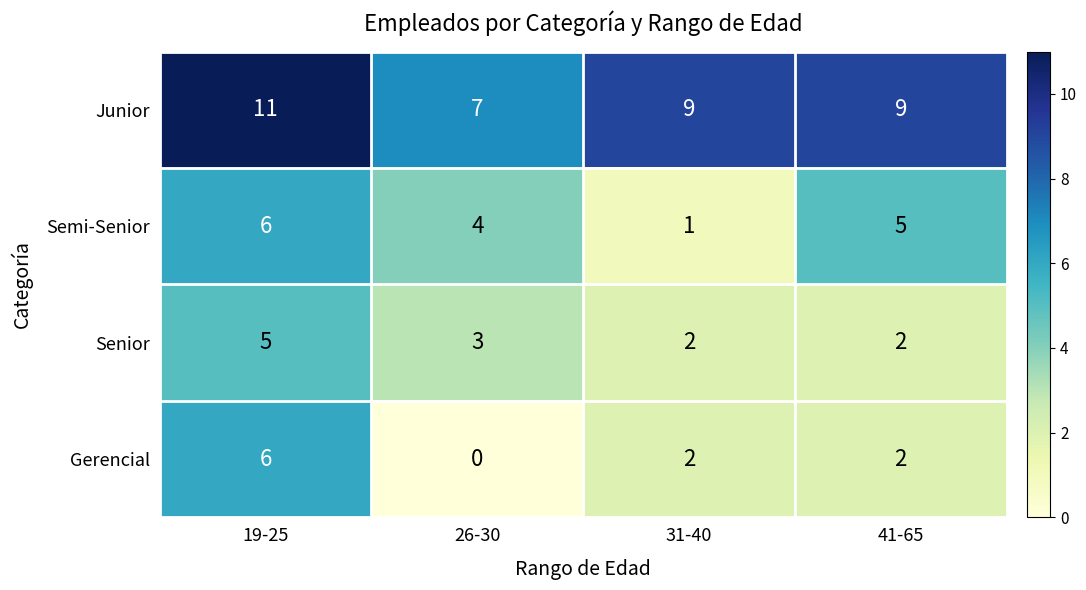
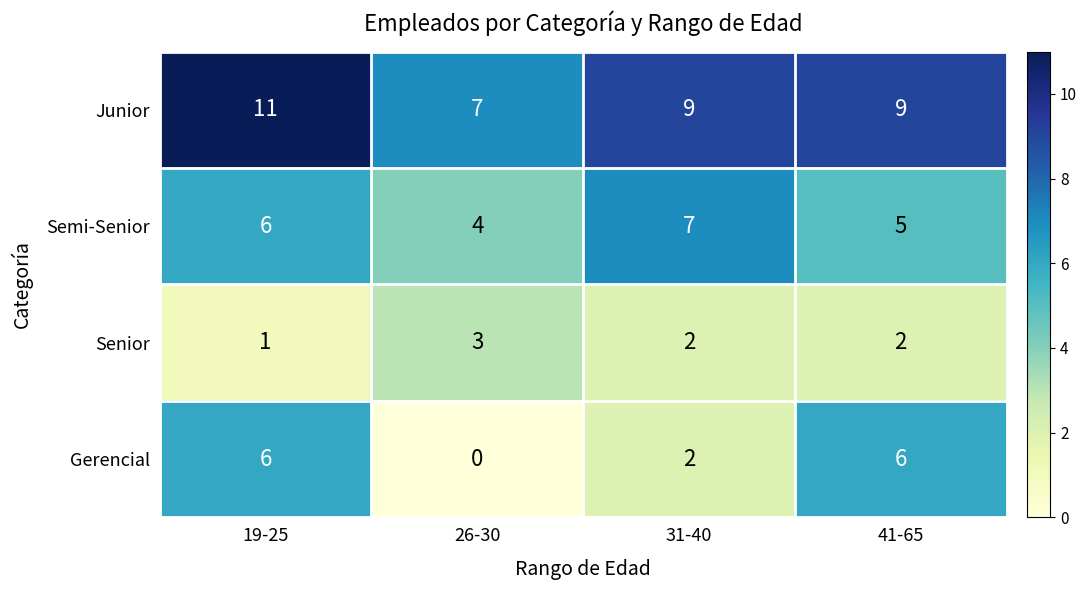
  {
    "Junior": {
      "19-25": 11,
      "26-30": 7,
      "31-40": 9,
      "41-65": 9
    },
    "Semi-Senior": {
      "19-25": 6,
      "26-30": 4,
-     "31-40": 1,
+     "31-40": 7,
      "41-65": 5
    },
    "Senior": {
-     "19-25": 5,
+     "19-25": 1,
      "26-30": 3,
      "31-40": 2,
      "41-65": 2
    },
    "Gerencial": {
      "19-25": 6,
      "26-30": 0,
      "31-40": 2,
-     "41-65": 2
+     "41-65": 6
    }
  }
